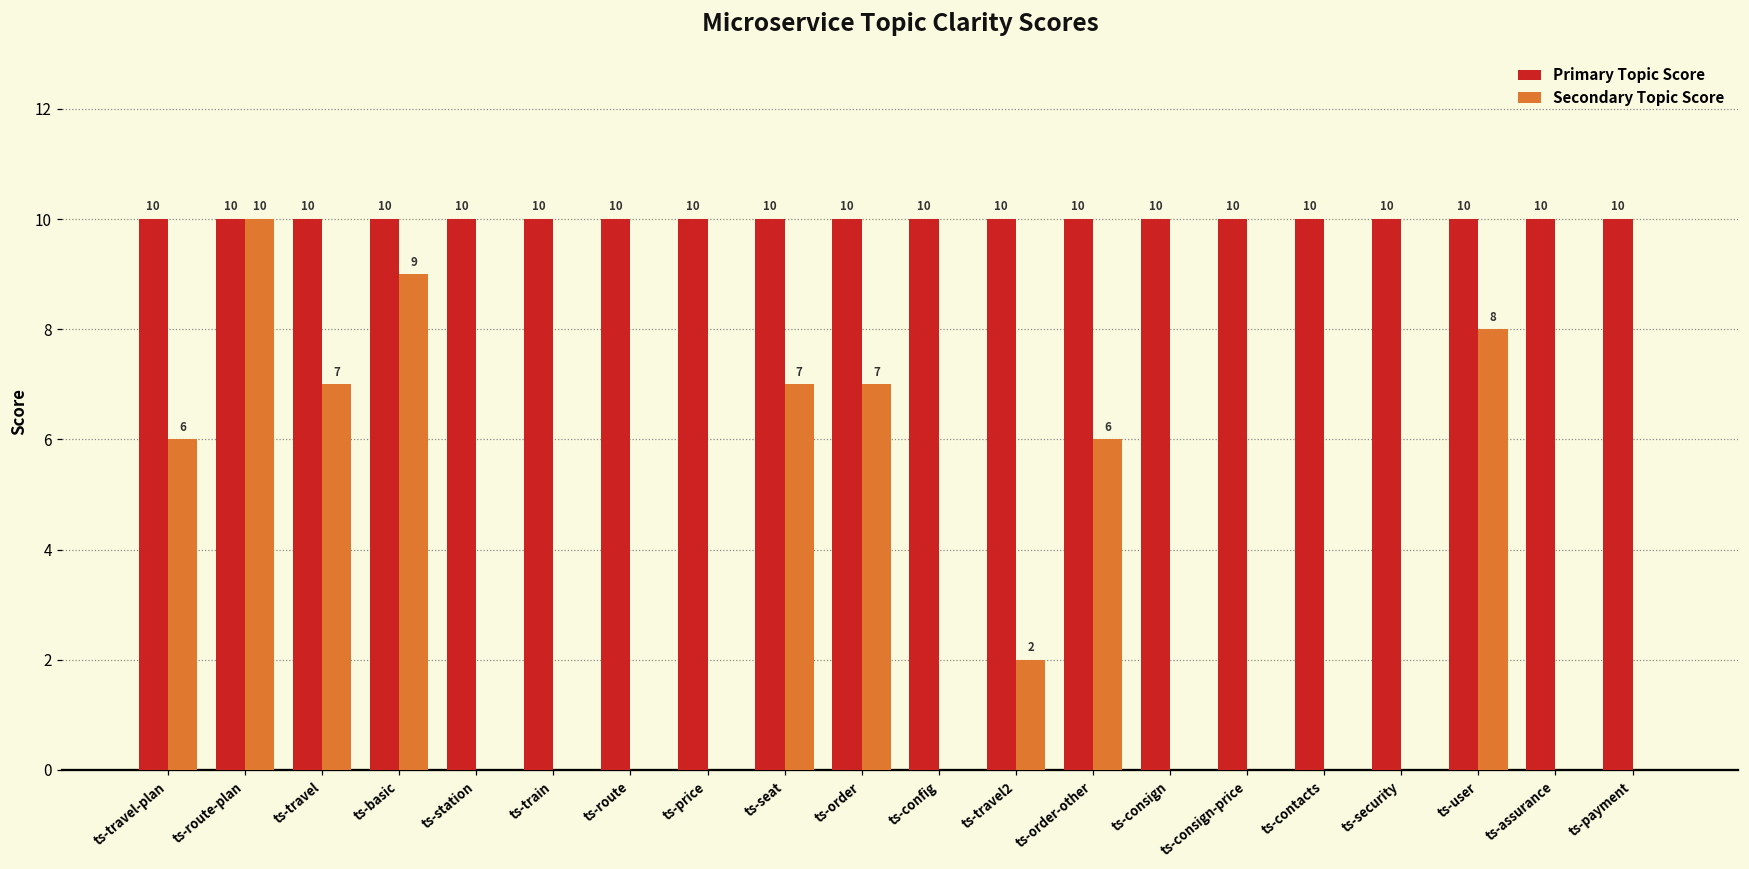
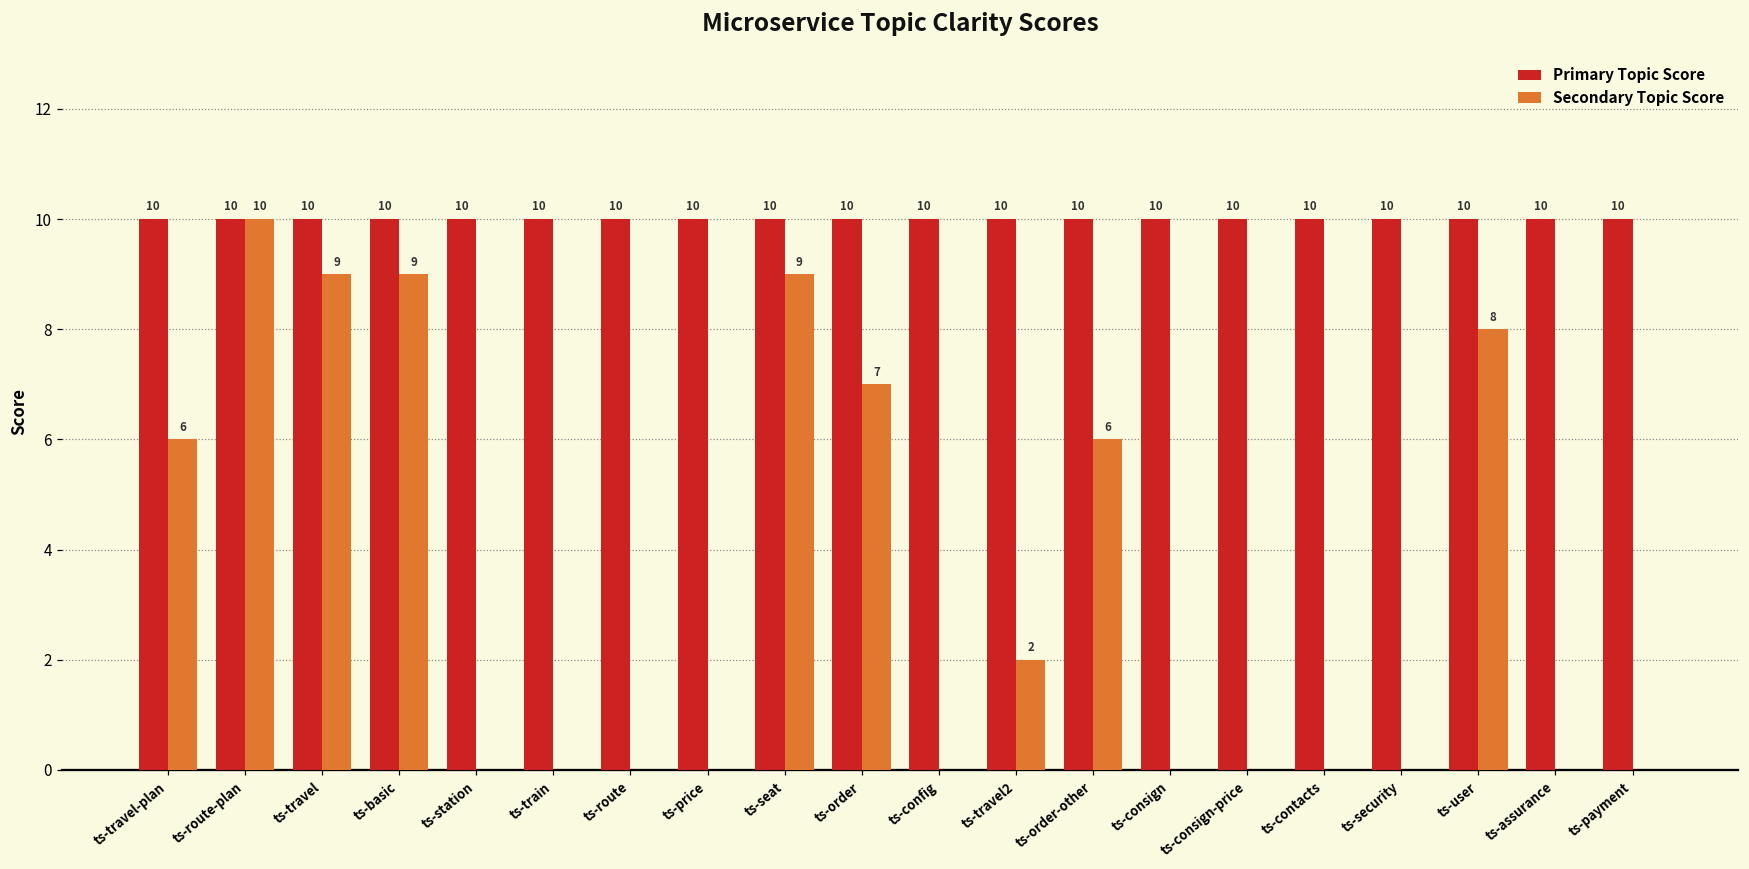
  {
    "Primary Topic Score": {
      "ts-travel-plan": 10,
      "ts-route-plan": 10,
      "ts-travel": 10,
      "ts-basic": 10,
      "ts-station": 10,
      "ts-train": 10,
      "ts-route": 10,
      "ts-price": 10,
      "ts-seat": 10,
      "ts-order": 10,
      "ts-config": 10,
      "ts-travel2": 10,
      "ts-order-other": 10,
      "ts-consign": 10,
      "ts-consign-price": 10,
      "ts-contacts": 10,
      "ts-security": 10,
      "ts-user": 10,
      "ts-assurance": 10,
      "ts-payment": 10
    },
    "Secondary Topic Score": {
      "ts-travel-plan": 6,
      "ts-route-plan": 10,
-     "ts-travel": 7,
+     "ts-travel": 9,
      "ts-basic": 9,
-     "ts-seat": 7,
+     "ts-seat": 9,
      "ts-order": 7,
      "ts-travel2": 2,
      "ts-order-other": 6,
      "ts-user": 8
    }
  }
